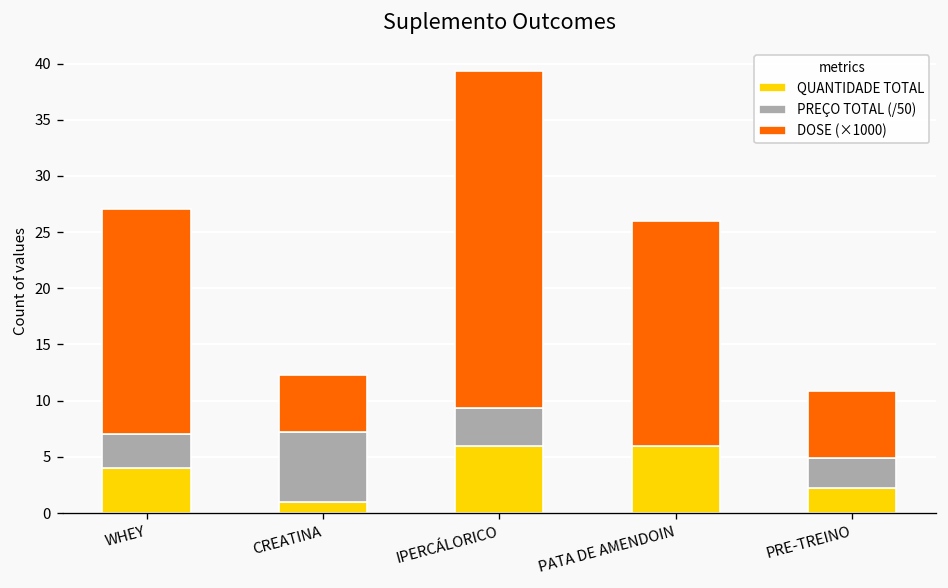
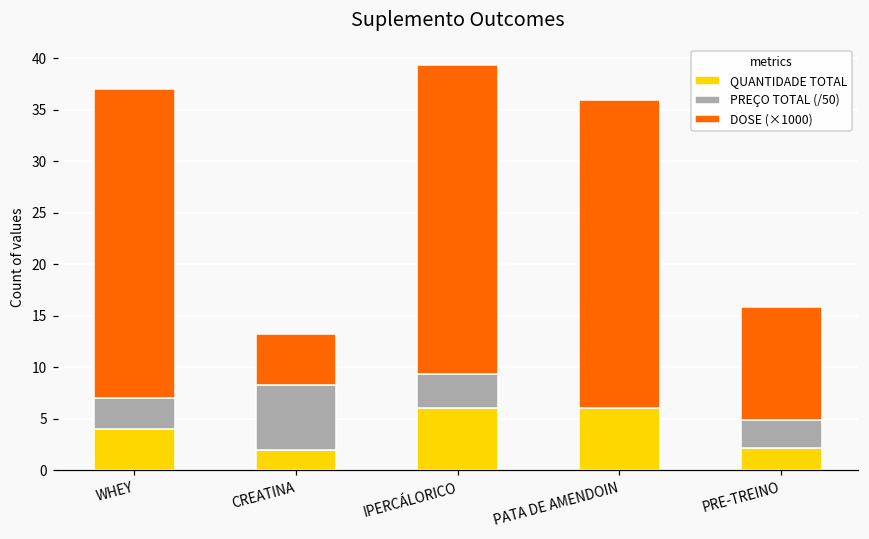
  {
    "QUANTIDADE TOTAL": {
      "WHEY": 4,
-     "CREATINA": 1,
+     "CREATINA": 2,
      "IPERCÁLORICO": 6,
      "PATA DE AMENDOIN": 6,
      "PRE-TREINO": 2
    },
    "PREÇO TOTAL (/50)": {
      "WHEY": 3,
      "CREATINA": 6,
      "IPERCÁLORICO": 3,
      "PATA DE AMENDOIN": 0,
      "PRE-TREINO": 3
    },
    "DOSE (×1000)": {
-     "WHEY": 20,
+     "WHEY": 30,
      "CREATINA": 5,
      "IPERCÁLORICO": 30,
-     "PATA DE AMENDOIN": 20,
-     "PRE-TREINO": 6
+     "PATA DE AMENDOIN": 30,
+     "PRE-TREINO": 11
    }
  }
